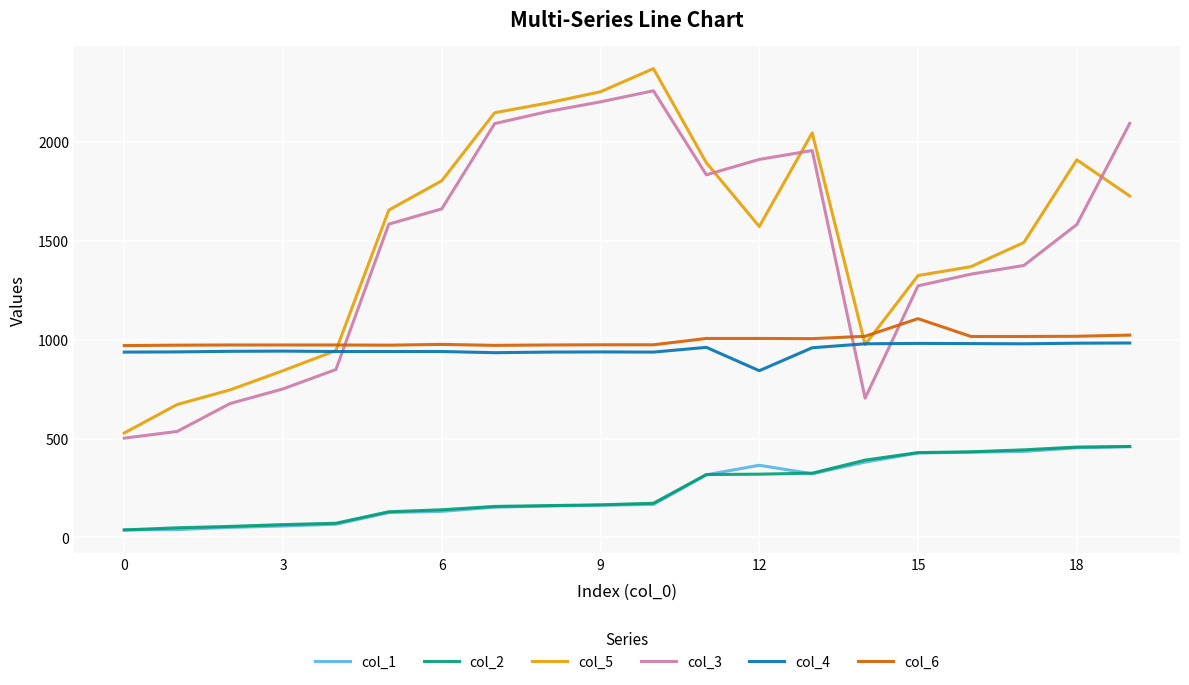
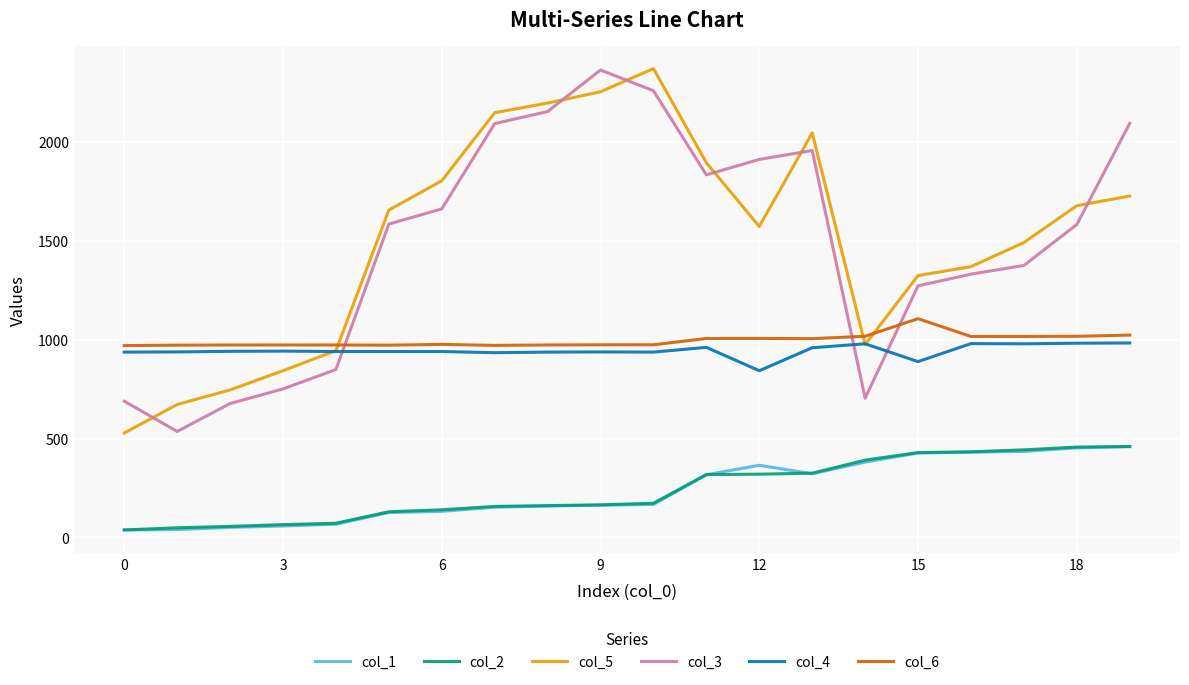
  {
    "col_1": {
      "12": 370
    },
    "col_2": {
      "12": 320
    },
    "col_5": {
      "0": 530,
      "3": 840,
      "6": 1800,
      "9": 2250,
      "12": 1570,
      "15": 1320,
-     "18": 1910
+     "18": 1680
    },
    "col_3": {
-     "0": 500,
+     "0": 690,
      "3": 750,
      "6": 1660,
-     "9": 2200,
+     "9": 2360,
      "12": 1910,
      "15": 1270,
      "18": 1580
    },
    "col_4": {
      "0": 940,
      "3": 940,
      "6": 940,
      "9": 940,
      "12": 840,
-     "15": 980,
+     "15": 890,
      "18": 980
    },
    "col_6": {
      "0": 970,
      "3": 970,
      "6": 980,
      "9": 970,
      "12": 1010,
      "15": 1110,
      "18": 1020
    }
  }
